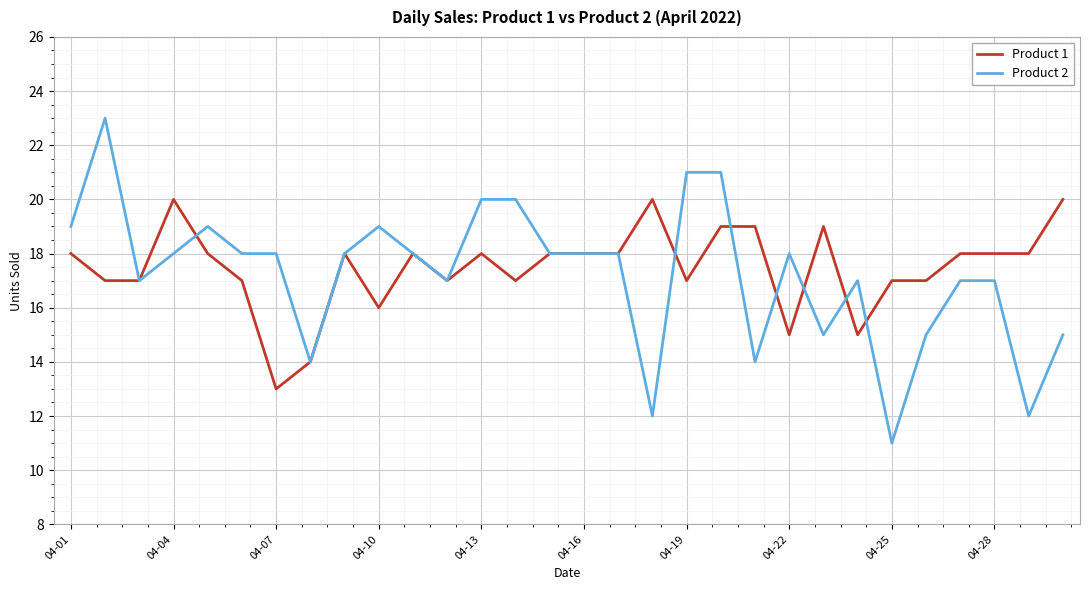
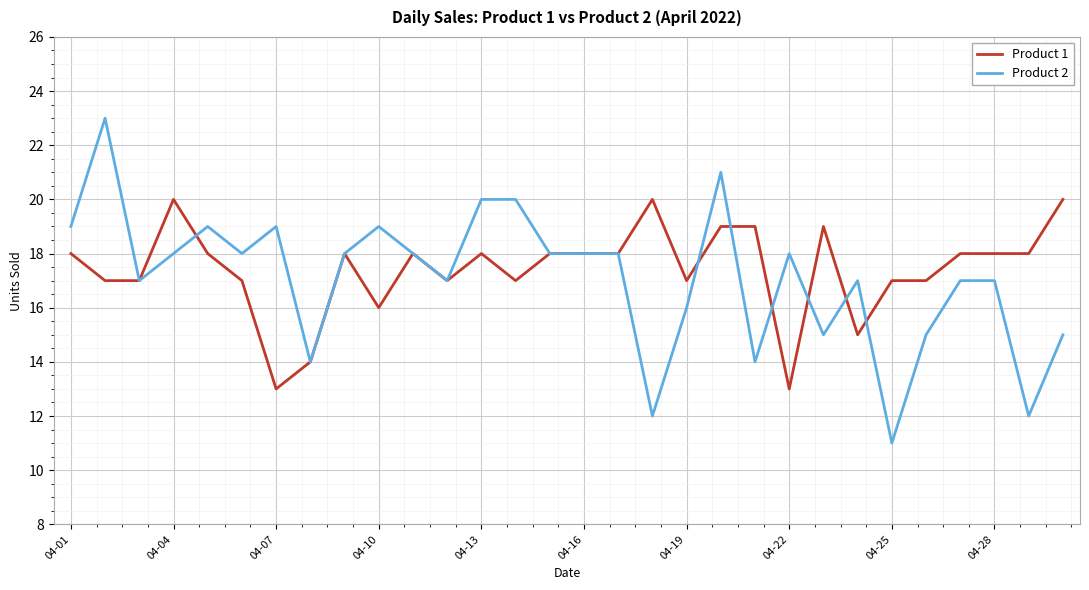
  {
    "Product 1": {
      "04-01": 18,
      "04-04": 20,
      "04-07": 13,
      "04-10": 16,
      "04-13": 18,
      "04-19": 17,
-     "04-22": 15,
+     "04-22": 13,
      "04-25": 17,
      "04-28": 18
    },
    "Product 2": {
      "04-01": 19,
      "04-04": 18,
-     "04-07": 18,
+     "04-07": 19,
      "04-10": 19,
      "04-13": 20,
-     "04-19": 21,
+     "04-19": 16,
      "04-22": 18,
      "04-25": 11,
      "04-28": 17
    }
  }
